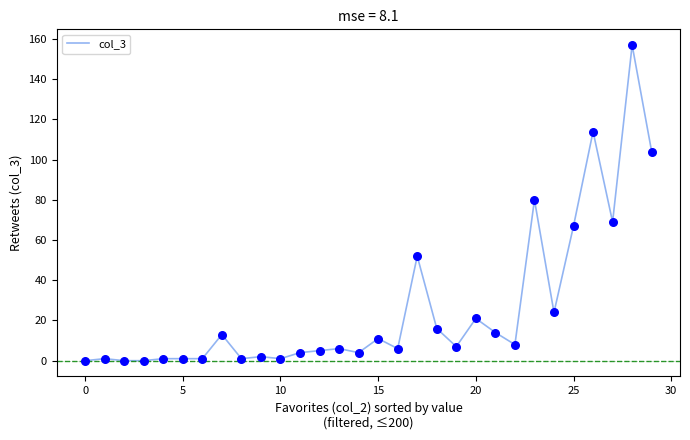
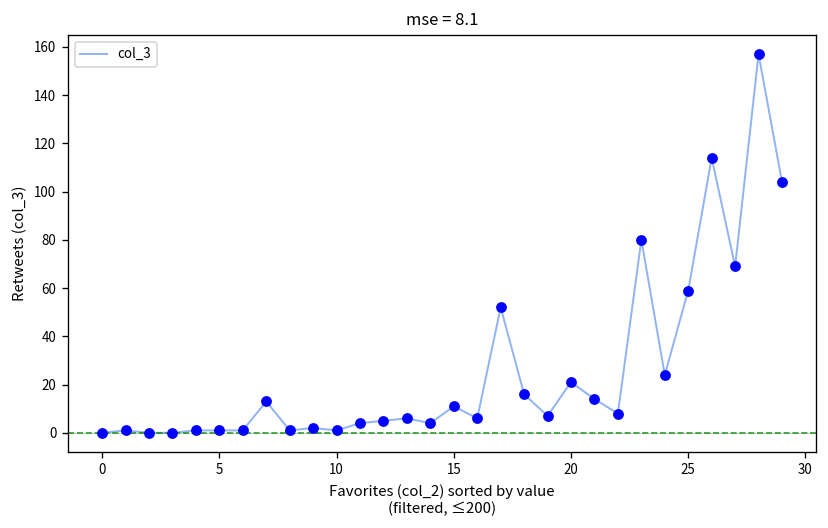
  {
    "0": 0,
    "5": 1,
    "10": 1,
    "15": 11,
    "20": 21,
-   "25": 67
+   "25": 59
  }
